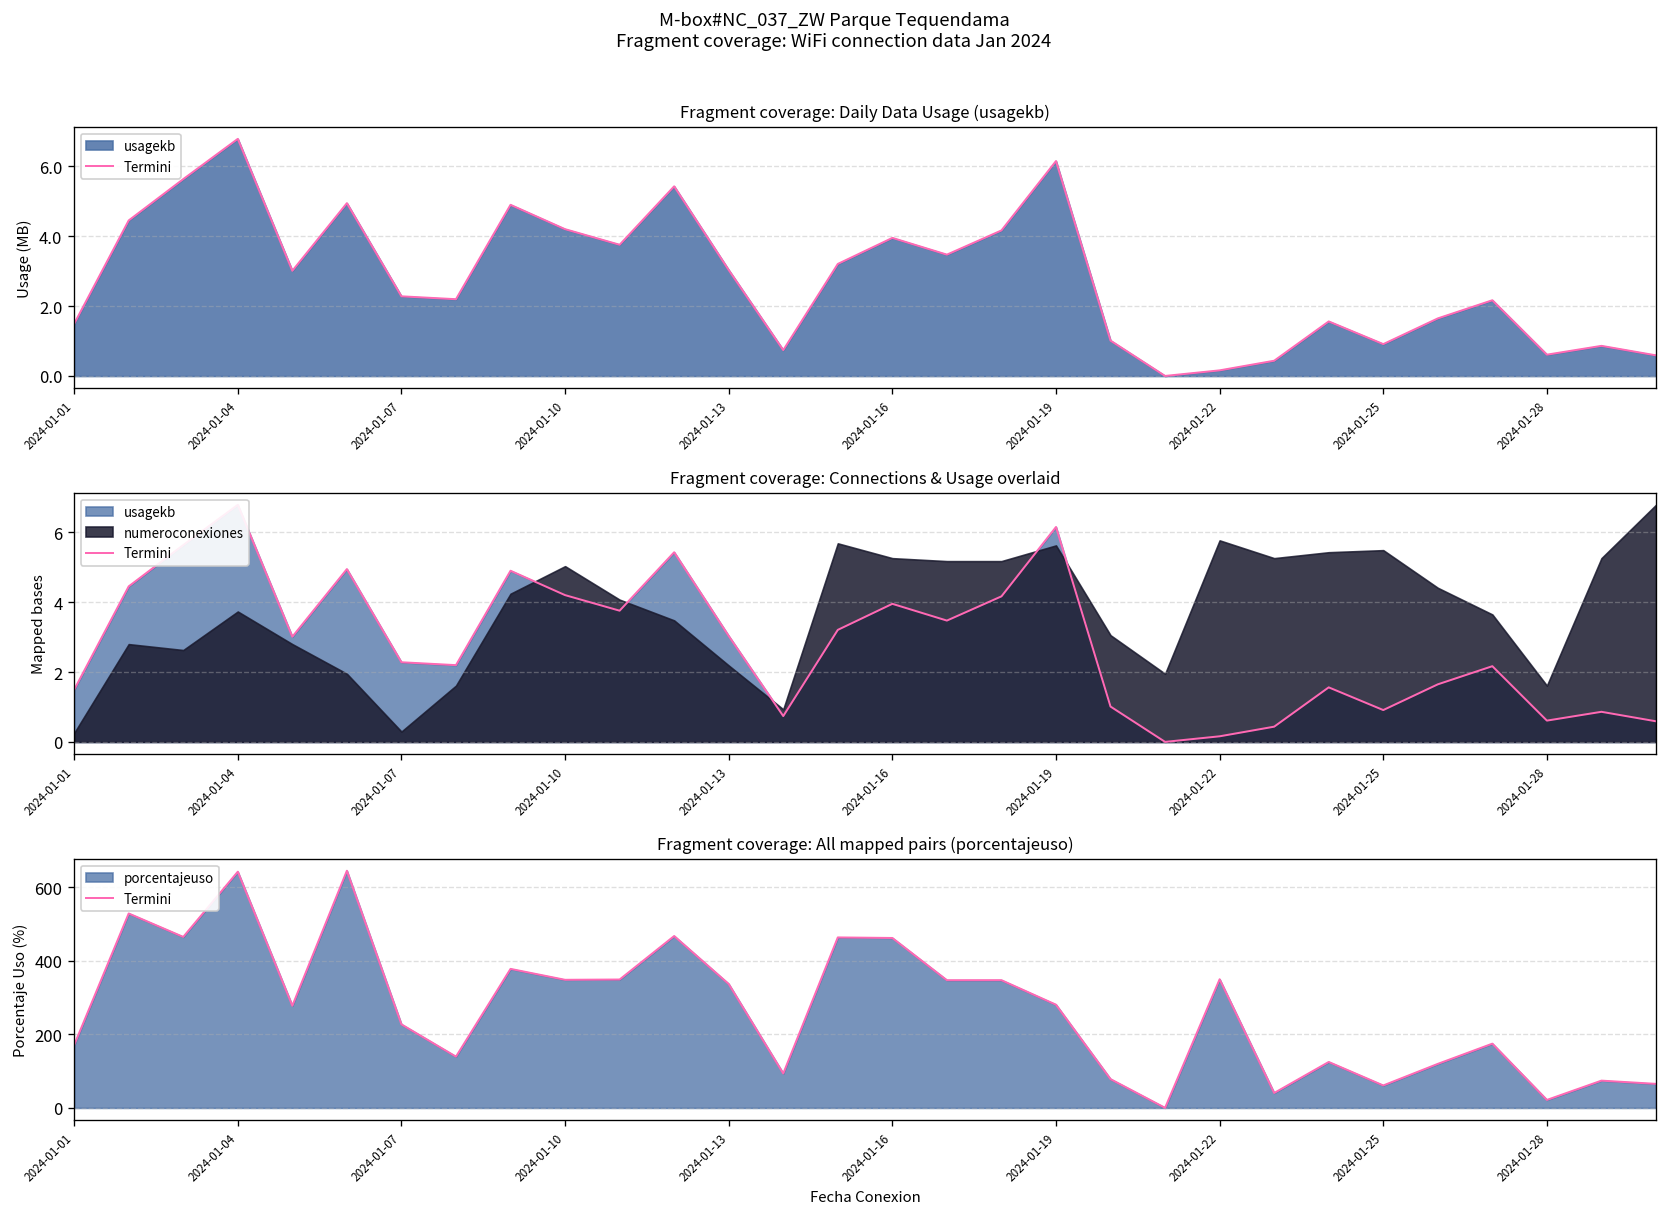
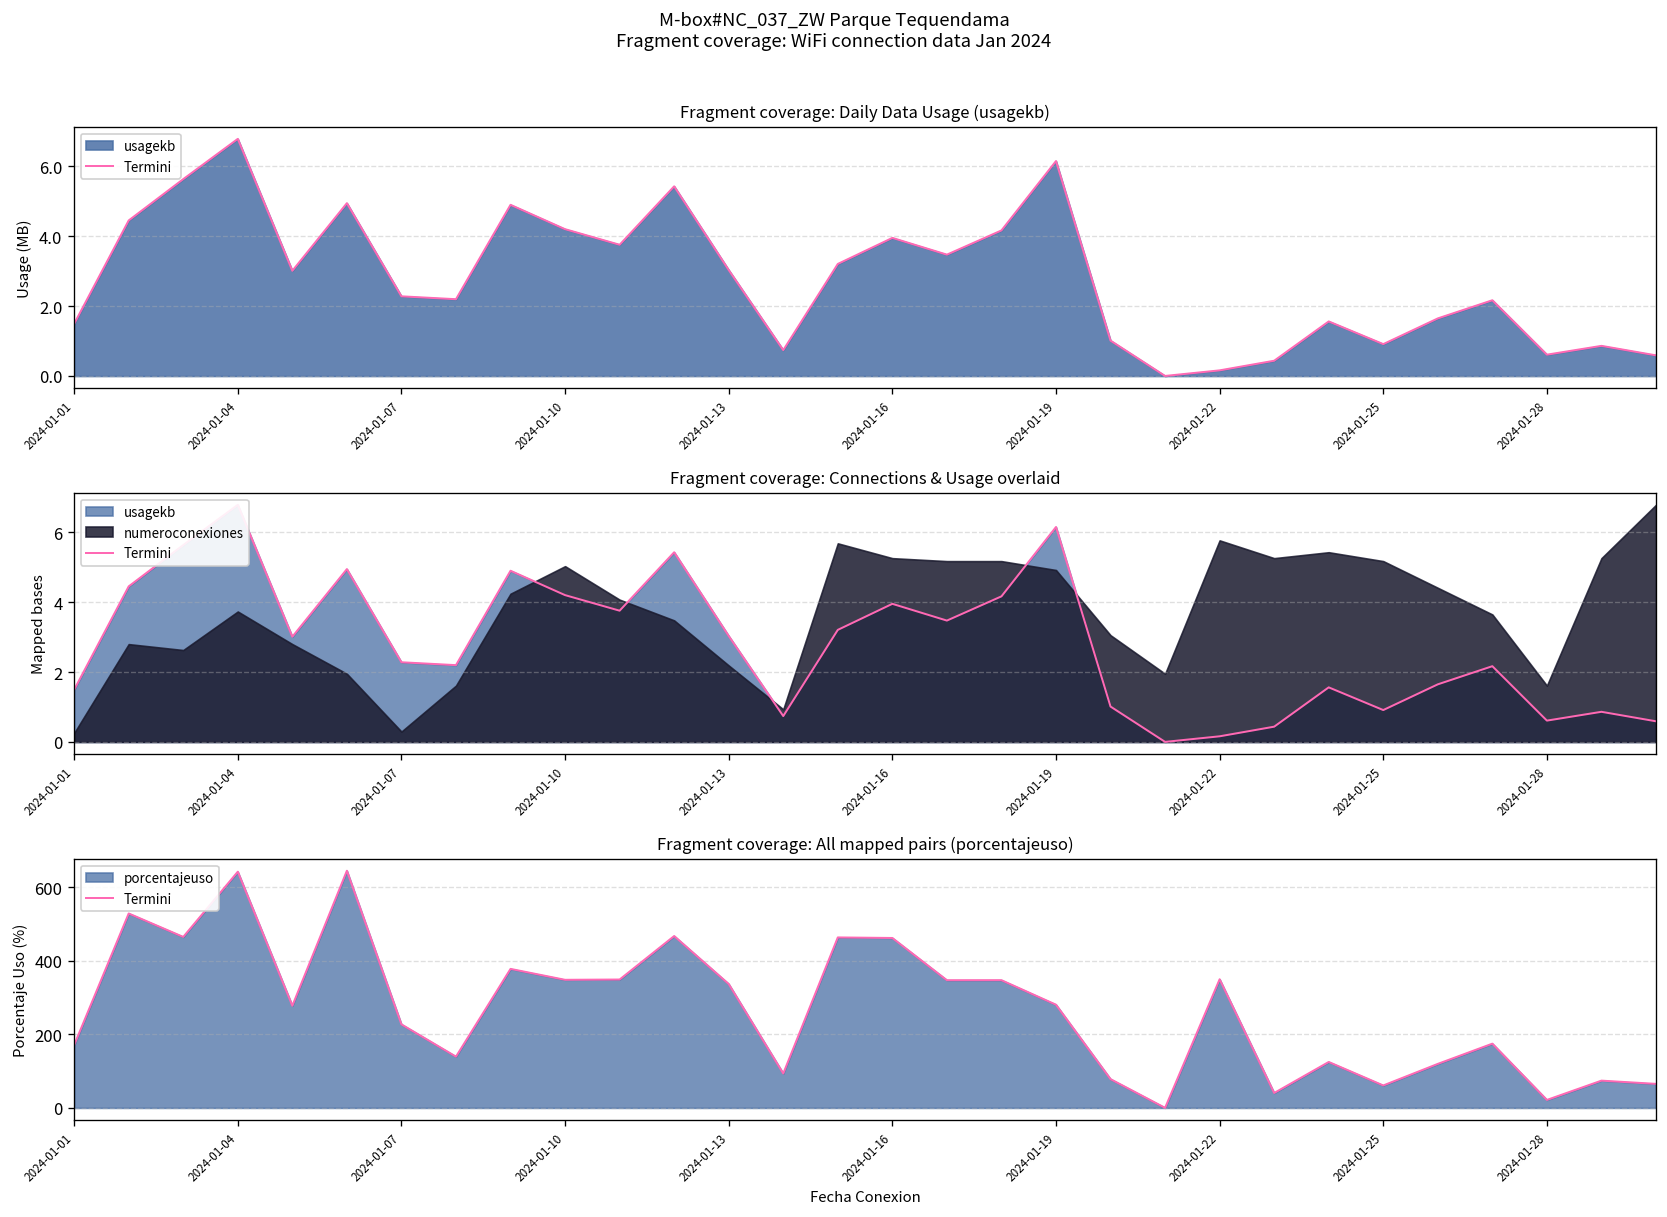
  {
    "Fragment coverage: Connections & Usage overlaid": {
      "usagekb": {
        "2024-01-01": 1.5,
        "2024-01-07": 2.3,
        "2024-01-10": 4.2,
        "2024-01-13": 3.0,
        "2024-01-16": 4.0,
        "2024-01-19": 6.2,
        "2024-01-22": 0.2,
        "2024-01-25": 0.9,
        "2024-01-28": 0.6
      },
      "numeroconexiones": {
        "2024-01-01": 0.3,
        "2024-01-04": 3.7,
        "2024-01-07": 0.3,
        "2024-01-10": 5.0,
        "2024-01-13": 2.2,
        "2024-01-16": 5.3,
-       "2024-01-19": 5.6,
+       "2024-01-19": 4.9,
        "2024-01-22": 5.8,
-       "2024-01-25": 5.5,
+       "2024-01-25": 5.2,
        "2024-01-28": 1.6
      }
    },
    "Fragment coverage: All mapped pairs (porcentajeuso)": {
      "2024-01-01": 170,
      "2024-01-04": 640,
      "2024-01-07": 230,
      "2024-01-10": 350,
      "2024-01-13": 340,
      "2024-01-16": 460,
      "2024-01-19": 280,
      "2024-01-22": 350,
      "2024-01-25": 60,
      "2024-01-28": 20
    }
  }
